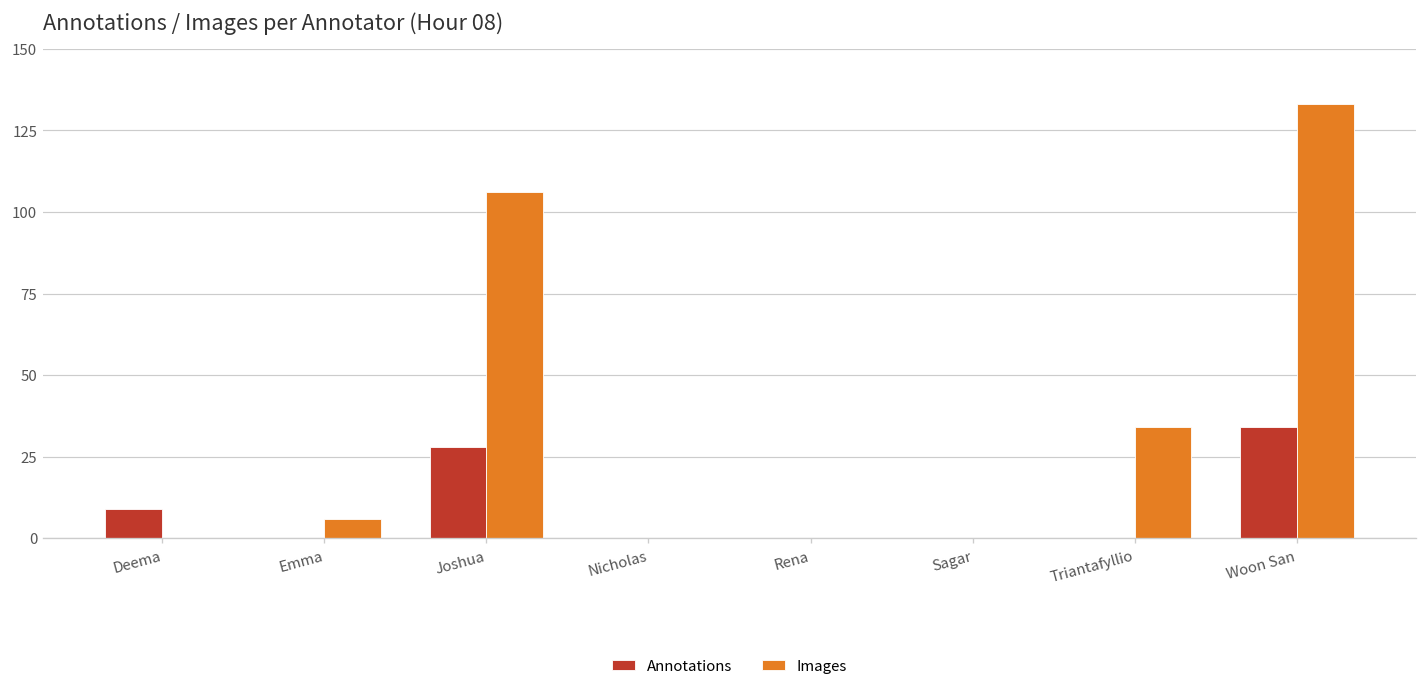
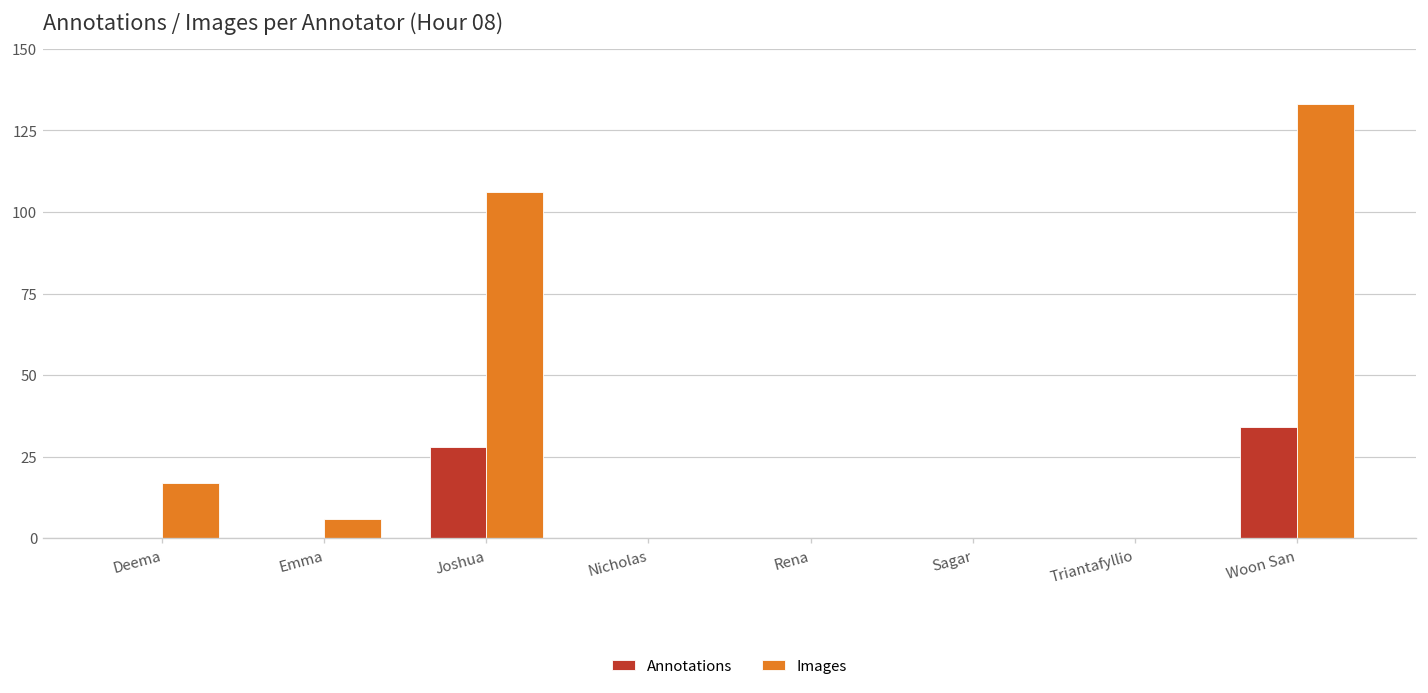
  {
    "Annotations": {
-     "Deema": 9,
+     "Deema": 0,
      "Emma": 0,
      "Joshua": 28,
      "Nicholas": 0,
      "Rena": 0,
      "Sagar": 0,
      "Triantafyllio": 0,
      "Woon San": 34
    },
    "Images": {
-     "Deema": 0,
+     "Deema": 17,
      "Emma": 6,
      "Joshua": 106,
      "Nicholas": 0,
      "Rena": 0,
      "Sagar": 0,
-     "Triantafyllio": 34,
+     "Triantafyllio": 0,
      "Woon San": 133
    }
  }
